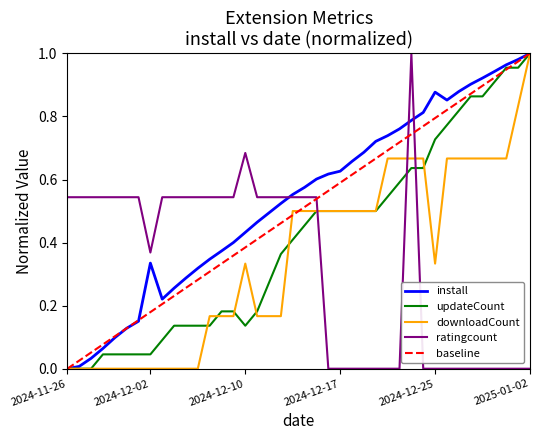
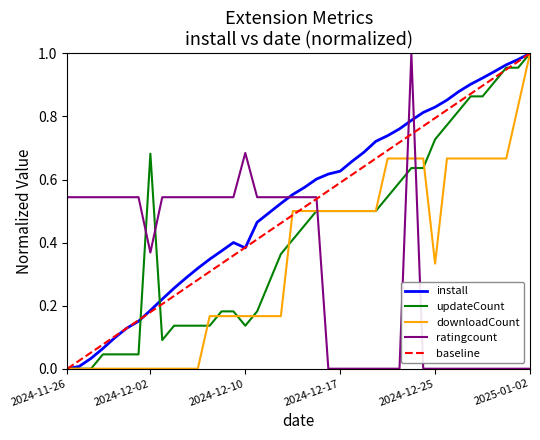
  {
    "install": {
-     "2024-12-02": 0.33,
-     "2024-12-10": 0.43,
-     "2024-12-25": 0.88
+     "2024-12-02": 0.18,
+     "2024-12-10": 0.38,
+     "2024-12-25": 0.83
    },
    "updateCount": {
-     "2024-12-02": 0.05,
+     "2024-12-02": 0.68,
      "2024-12-10": 0.14,
      "2024-12-25": 0.73
    },
    "downloadCount": {
      "2024-12-02": 0.00,
-     "2024-12-10": 0.33,
+     "2024-12-10": 0.17,
      "2024-12-25": 0.33
    },
    "ratingcount": {
      "2024-12-02": 0.37,
      "2024-12-10": 0.68,
      "2024-12-25": 0.00,
      "2025-01-02": 0.00
    }
  }
